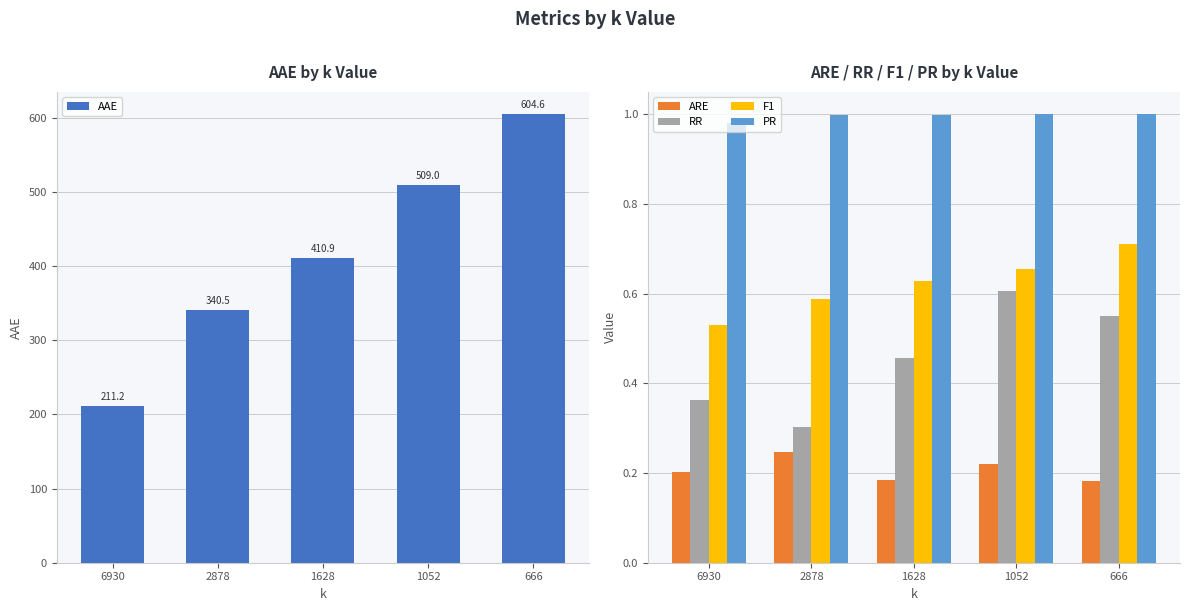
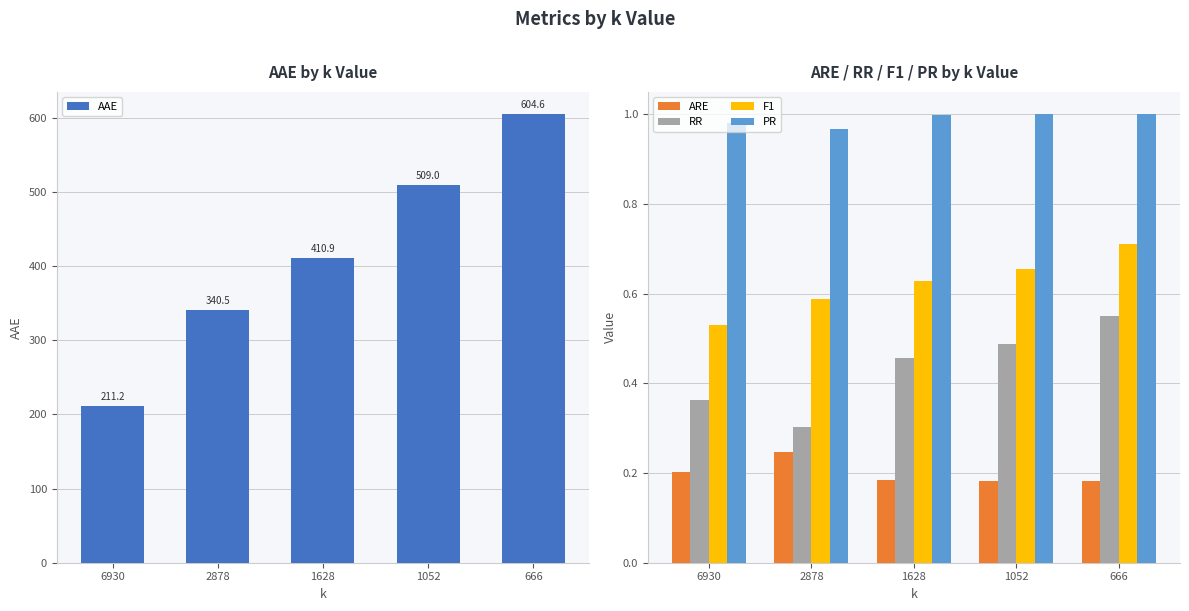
  {
    "AAE by k Value": {
      "6930": 211.2,
      "2878": 340.5,
      "1628": 410.9,
      "1052": 509.0,
      "666": 604.6
    },
    "ARE / RR / F1 / PR by k Value": {
      "ARE": {
        "6930": 0.20,
        "2878": 0.25,
        "1628": 0.18,
-       "1052": 0.22,
+       "1052": 0.18,
        "666": 0.18
      },
      "RR": {
        "6930": 0.36,
        "2878": 0.30,
        "1628": 0.46,
-       "1052": 0.61,
+       "1052": 0.49,
        "666": 0.55
      },
      "F1": {
        "6930": 0.53,
        "2878": 0.59,
        "1628": 0.63,
        "1052": 0.65,
        "666": 0.71
      },
      "PR": {
-       "2878": 1.00,
+       "2878": 0.97,
        "1628": 1.00,
        "1052": 1.00,
        "666": 1.00
      }
    }
  }
